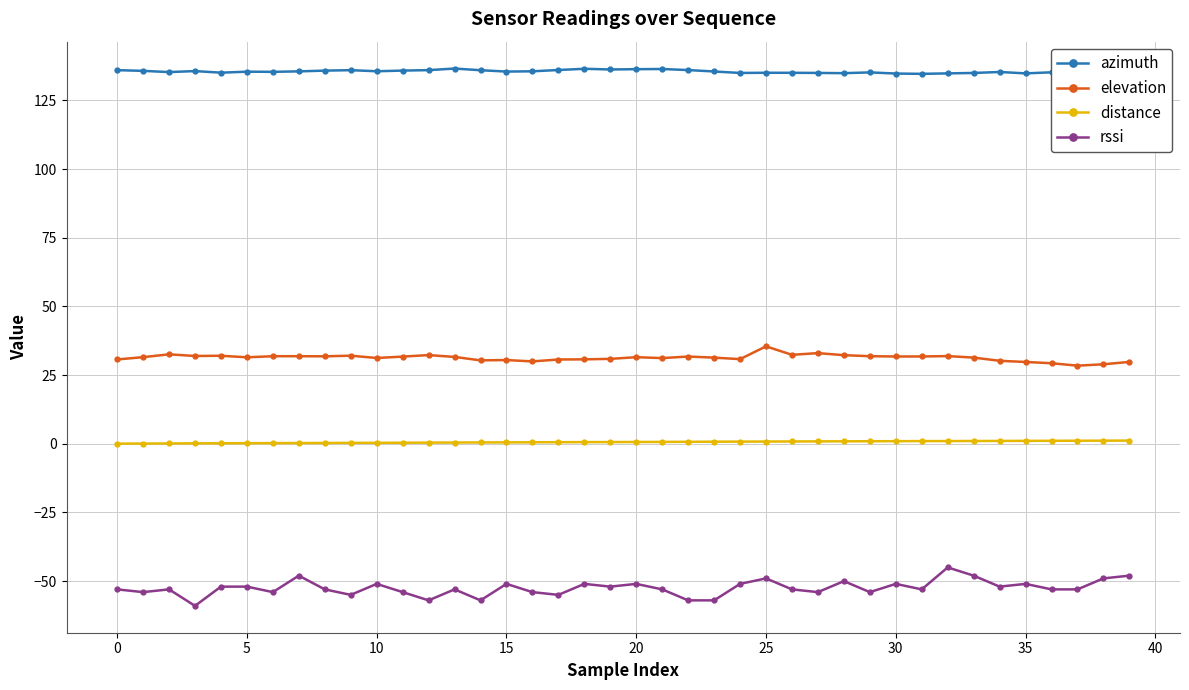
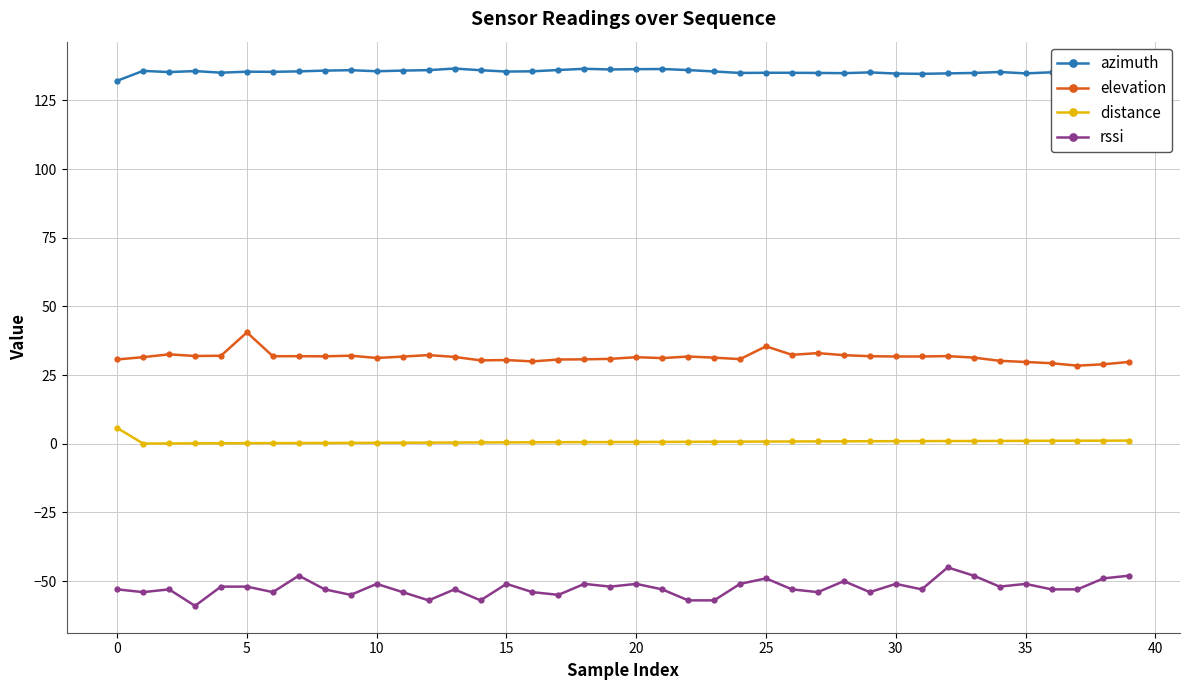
  {
    "azimuth": {
-     "0": 136,
+     "0": 132,
      "5": 135,
      "10": 136,
      "15": 136,
      "20": 136,
      "25": 135,
      "30": 135,
      "35": 135
    },
    "elevation": {
      "0": 31,
-     "5": 31,
+     "5": 41,
      "10": 31,
      "15": 30,
      "20": 32,
      "25": 35,
      "30": 32,
      "35": 30
    },
    "distance": {
-     "0": 0,
+     "0": 6,
      "5": 0,
      "10": 0,
      "15": 1,
      "20": 1,
      "25": 1,
      "30": 1,
      "35": 1
    },
    "rssi": {
      "0": -53,
      "5": -52,
      "10": -51,
      "15": -51,
      "20": -51,
      "25": -49,
      "30": -51,
      "35": -51
    }
  }
